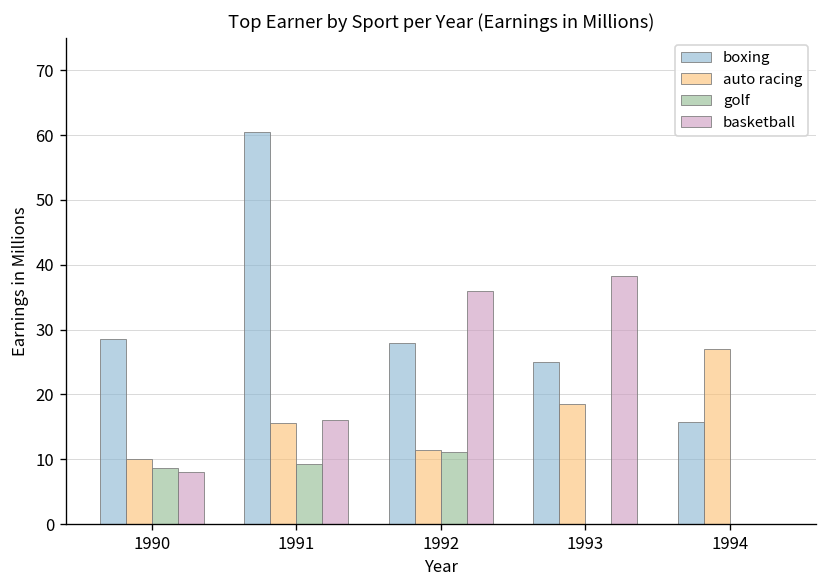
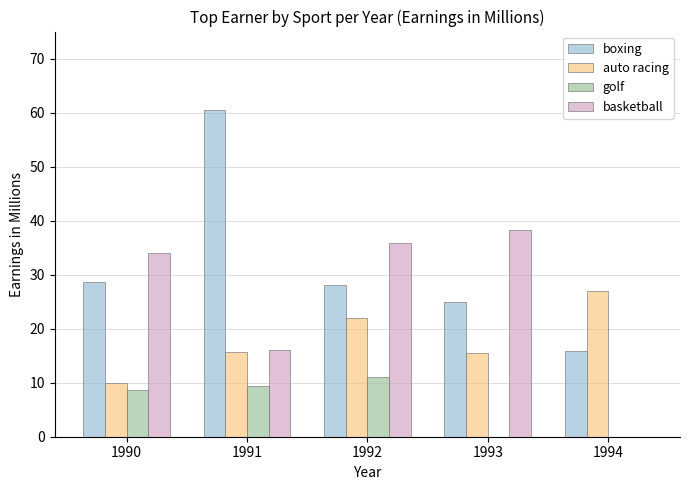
  {
    "auto racing": {
      "1990": 10,
      "1991": 16,
-     "1992": 11,
-     "1993": 19,
+     "1992": 22,
+     "1993": 16,
      "1994": 27
    },
    "basketball": {
-     "1990": 8,
+     "1990": 34,
      "1991": 16,
      "1992": 36,
      "1993": 38,
      "1994": 0
    }
  }
